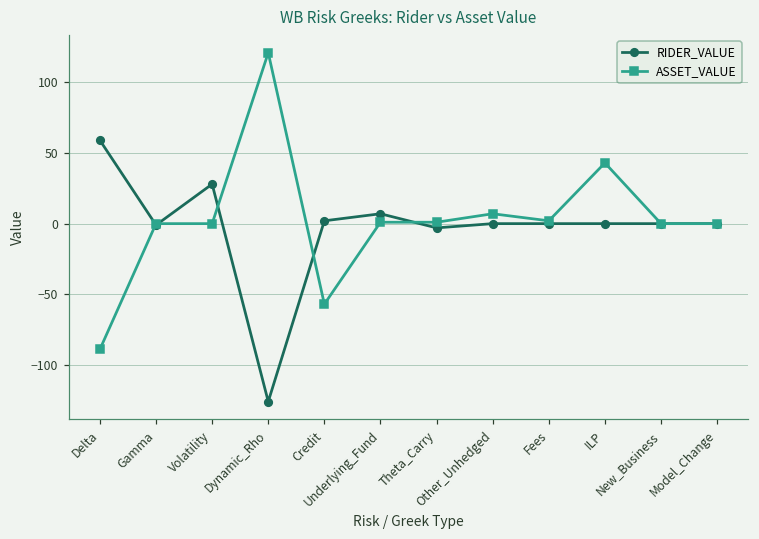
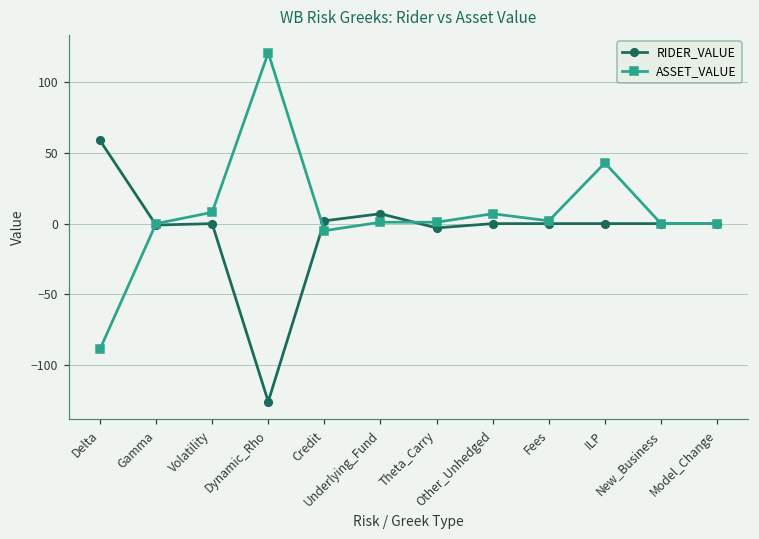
  {
    "RIDER_VALUE": {
      "Delta": 59,
-     "Volatility": 28,
+     "Volatility": 0,
      "Dynamic_Rho": -126,
      "Credit": 2,
      "Underlying_Fund": 7,
      "Theta_Carry": -3,
      "Other_Unhedged": 0,
      "Fees": 0,
      "ILP": 0
    },
    "ASSET_VALUE": {
      "Delta": -89,
-     "Volatility": 0,
+     "Volatility": 8,
      "Dynamic_Rho": 121,
-     "Credit": -57,
+     "Credit": -5,
      "Underlying_Fund": 1,
      "Theta_Carry": 1,
      "Other_Unhedged": 7,
      "Fees": 2,
      "ILP": 43
    }
  }
